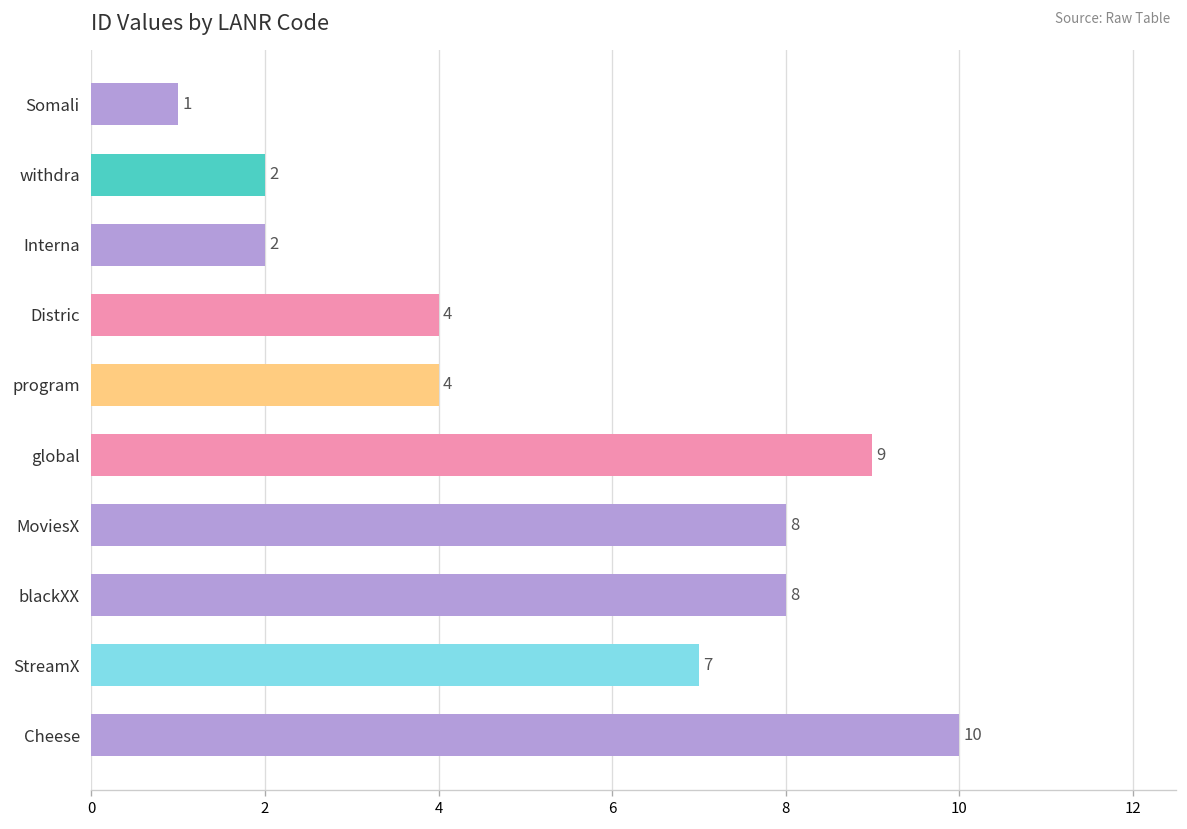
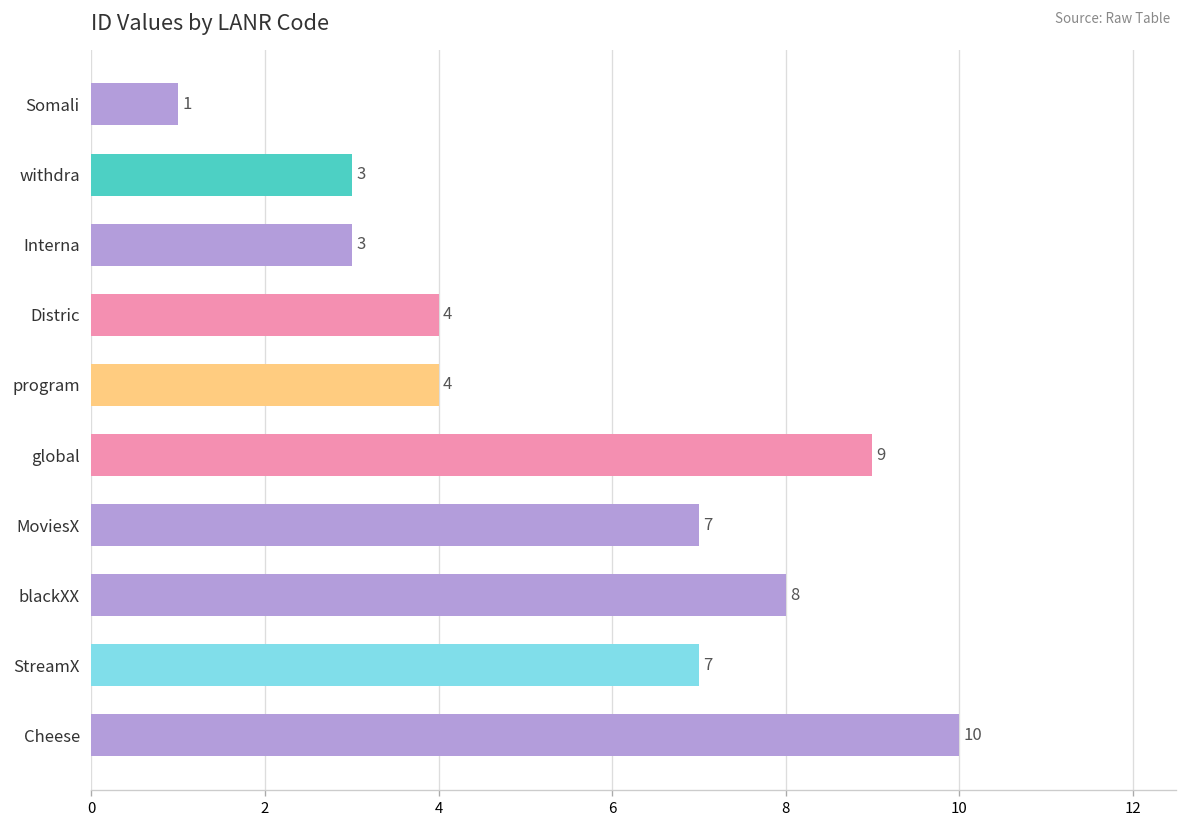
  {
    "Somali": 1,
-   "withdra": 2,
-   "Interna": 2,
+   "withdra": 3,
+   "Interna": 3,
    "Distric": 4,
    "program": 4,
    "global": 9,
-   "MoviesX": 8,
+   "MoviesX": 7,
    "blackXX": 8,
    "StreamX": 7,
    "Cheese": 10
  }
